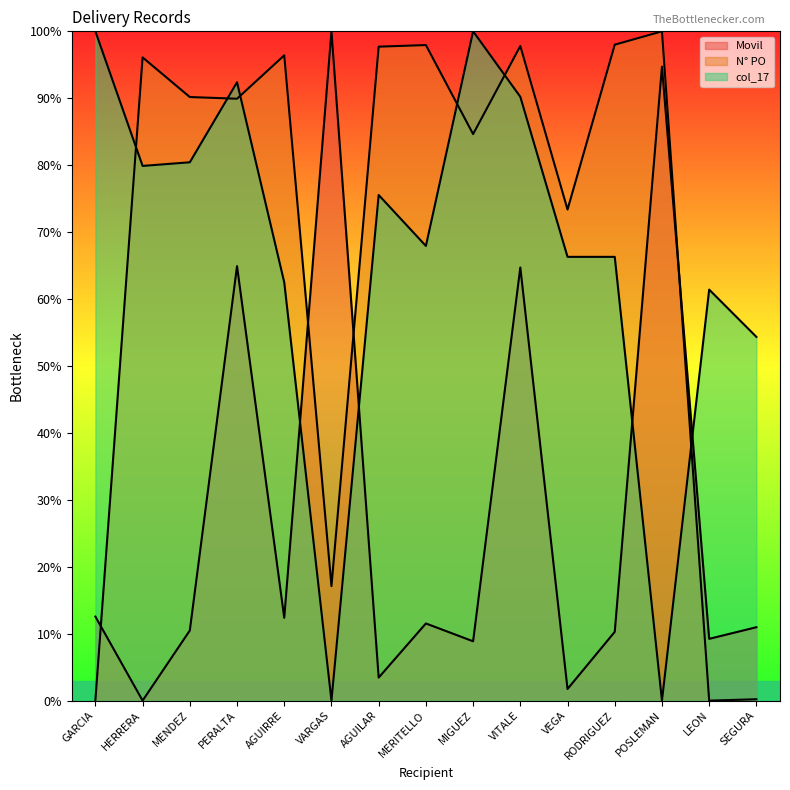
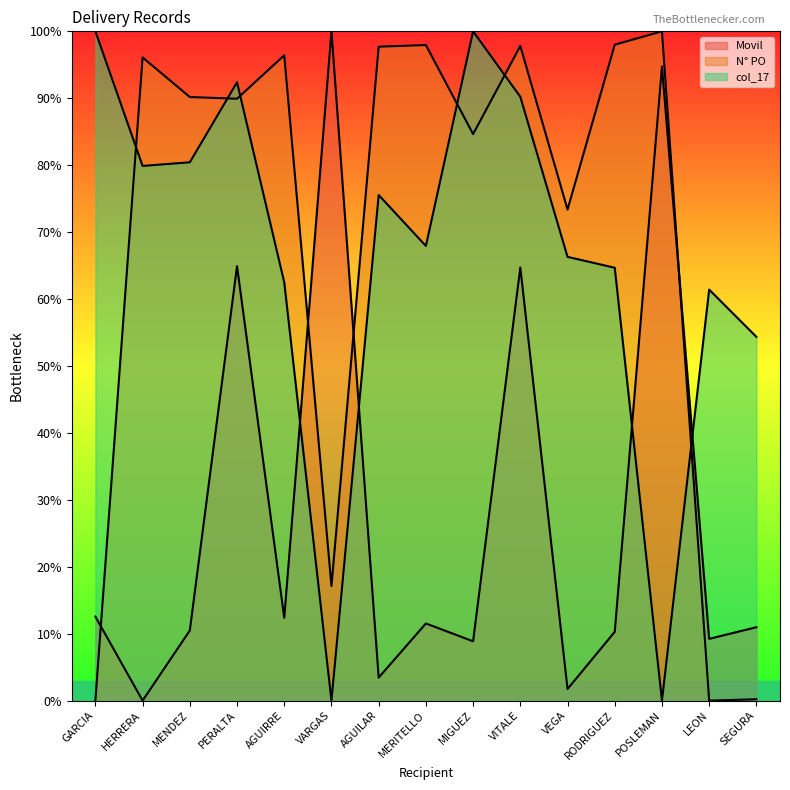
  {
    "col_17": {
      "GARCIA": "100%",
      "HERRERA": "80%",
      "MENDEZ": "80%",
      "PERALTA": "92%",
      "AGUIRRE": "63%",
      "AGUILAR": "76%",
      "MERITELLO": "68%",
      "MIGUEZ": "100%",
      "VITALE": "90%",
      "VEGA": "66%",
-     "RODRIGUEZ": "66%",
+     "RODRIGUEZ": "65%",
      "LEON": "61%",
      "SEGURA": "54%"
    }
  }
